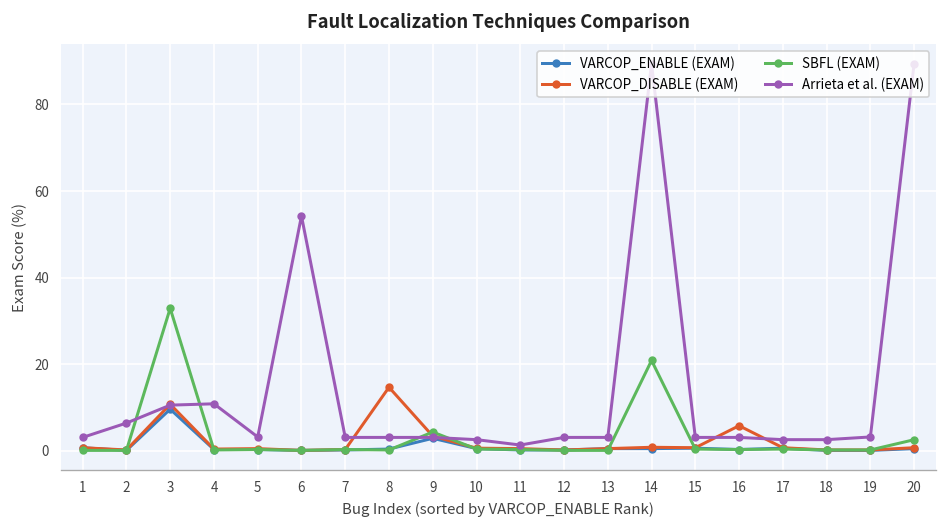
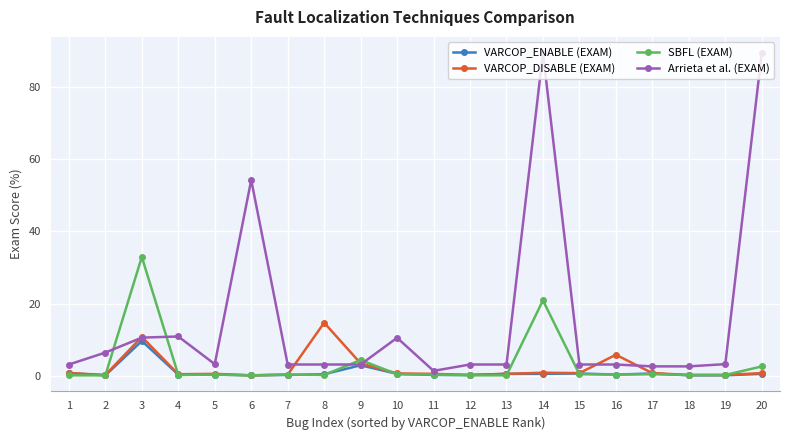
  {
    "VARCOP_ENABLE (EXAM)": {
      "3": 10
    },
    "VARCOP_DISABLE (EXAM)": {
      "8": 15,
      "16": 6
    },
    "SBFL (EXAM)": {
      "3": 33,
      "9": 4,
      "14": 21,
      "20": 3
    },
    "Arrieta et al. (EXAM)": {
      "1": 3,
      "2": 6,
      "4": 11,
      "5": 3,
      "6": 54,
      "7": 3,
      "8": 3,
-     "10": 3,
+     "10": 11,
      "11": 1,
      "12": 3,
      "13": 3,
      "15": 3,
      "16": 3,
      "17": 3,
      "18": 3,
      "19": 3
    }
  }
